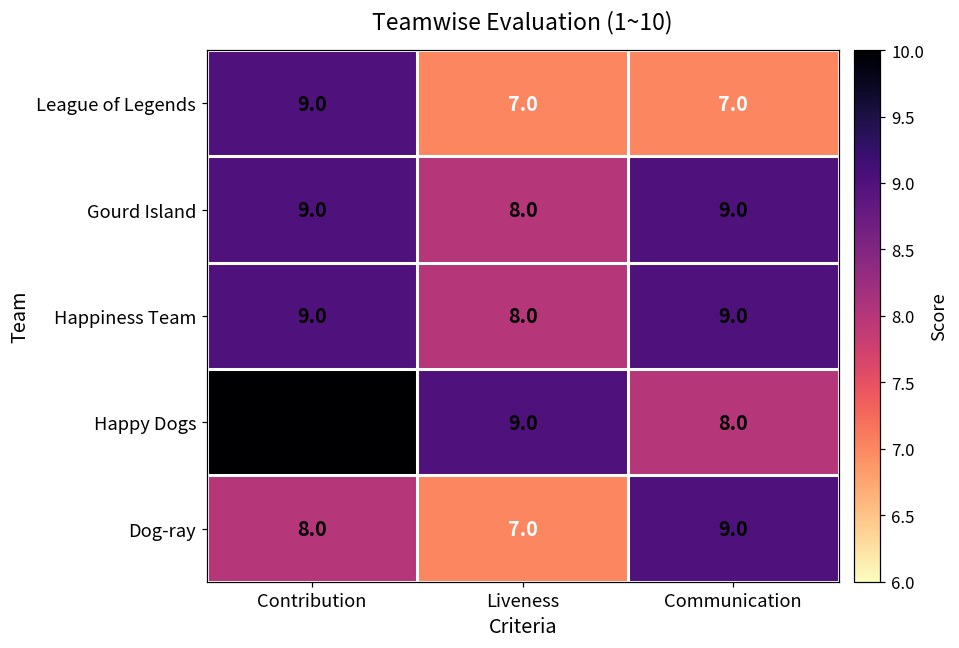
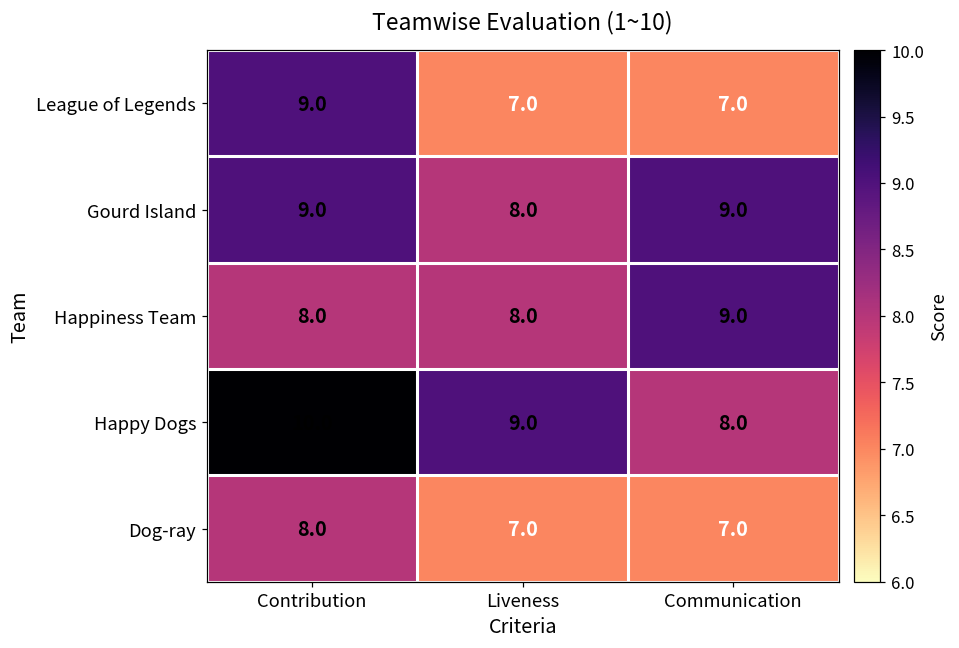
  {
    "League of Legends": {
      "Contribution": 9.0,
      "Liveness": 7.0,
      "Communication": 7.0
    },
    "Gourd Island": {
      "Contribution": 9.0,
      "Liveness": 8.0,
      "Communication": 9.0
    },
    "Happiness Team": {
-     "Contribution": 9.0,
+     "Contribution": 8.0,
      "Liveness": 8.0,
      "Communication": 9.0
    },
    "Happy Dogs": {
      "Liveness": 9.0,
      "Communication": 8.0
    },
    "Dog-ray": {
      "Contribution": 8.0,
      "Liveness": 7.0,
-     "Communication": 9.0
+     "Communication": 7.0
    }
  }
